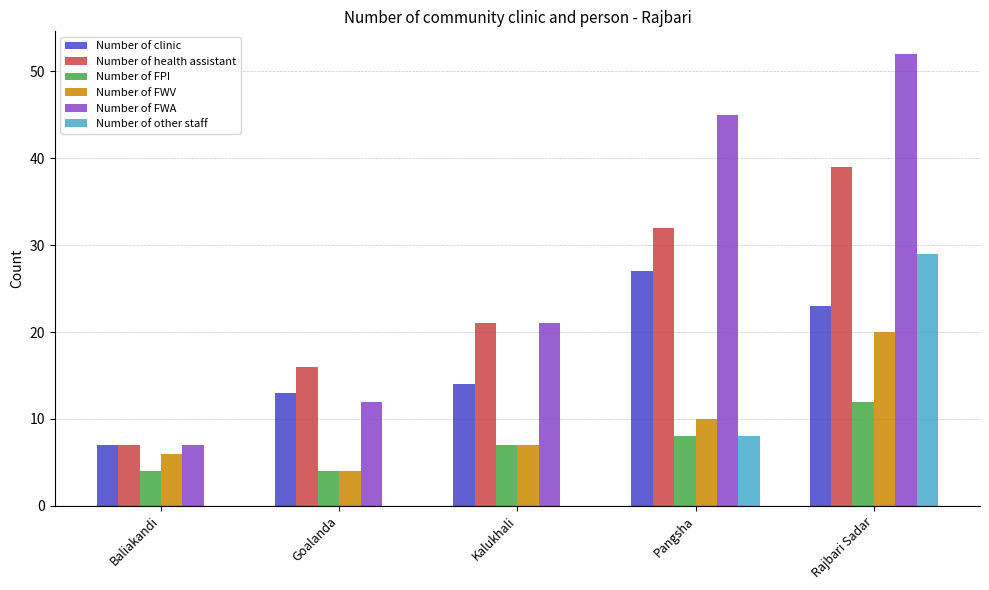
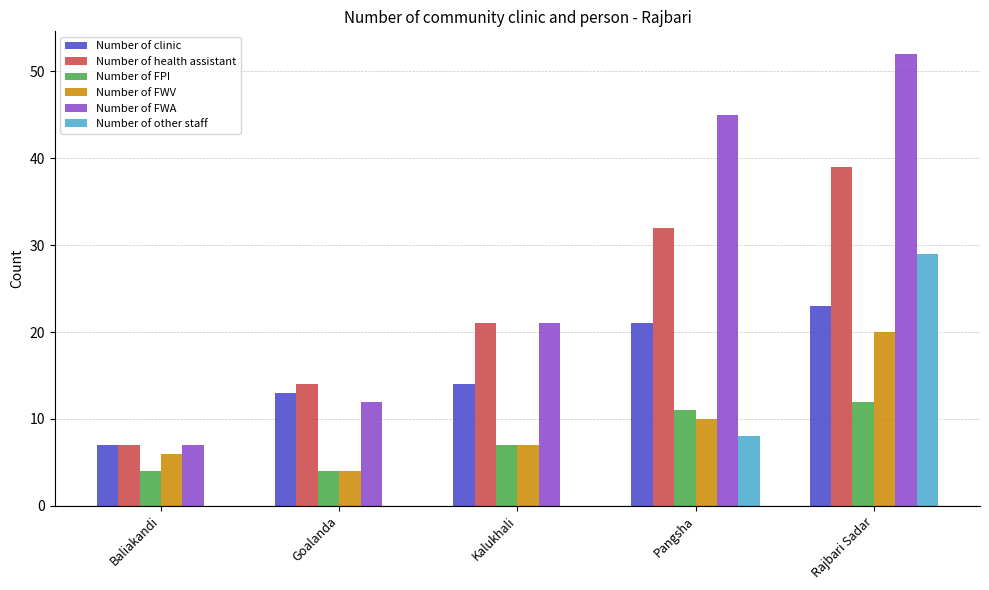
  {
    "Number of clinic": {
      "Baliakandi": 7,
      "Goalanda": 13,
      "Kalukhali": 14,
-     "Pangsha": 27,
+     "Pangsha": 21,
      "Rajbari Sadar": 23
    },
    "Number of health assistant": {
      "Baliakandi": 7,
-     "Goalanda": 16,
+     "Goalanda": 14,
      "Kalukhali": 21,
      "Pangsha": 32,
      "Rajbari Sadar": 39
    },
    "Number of FPI": {
      "Baliakandi": 4,
      "Goalanda": 4,
      "Kalukhali": 7,
-     "Pangsha": 8,
+     "Pangsha": 11,
      "Rajbari Sadar": 12
    },
    "Number of FWV": {
      "Baliakandi": 6,
      "Goalanda": 4,
      "Kalukhali": 7,
      "Pangsha": 10,
      "Rajbari Sadar": 20
    },
    "Number of FWA": {
      "Baliakandi": 7,
      "Goalanda": 12,
      "Kalukhali": 21,
      "Pangsha": 45,
      "Rajbari Sadar": 52
    },
    "Number of other staff": {
      "Baliakandi": 0,
      "Goalanda": 0,
      "Kalukhali": 0,
      "Pangsha": 8,
      "Rajbari Sadar": 29
    }
  }
